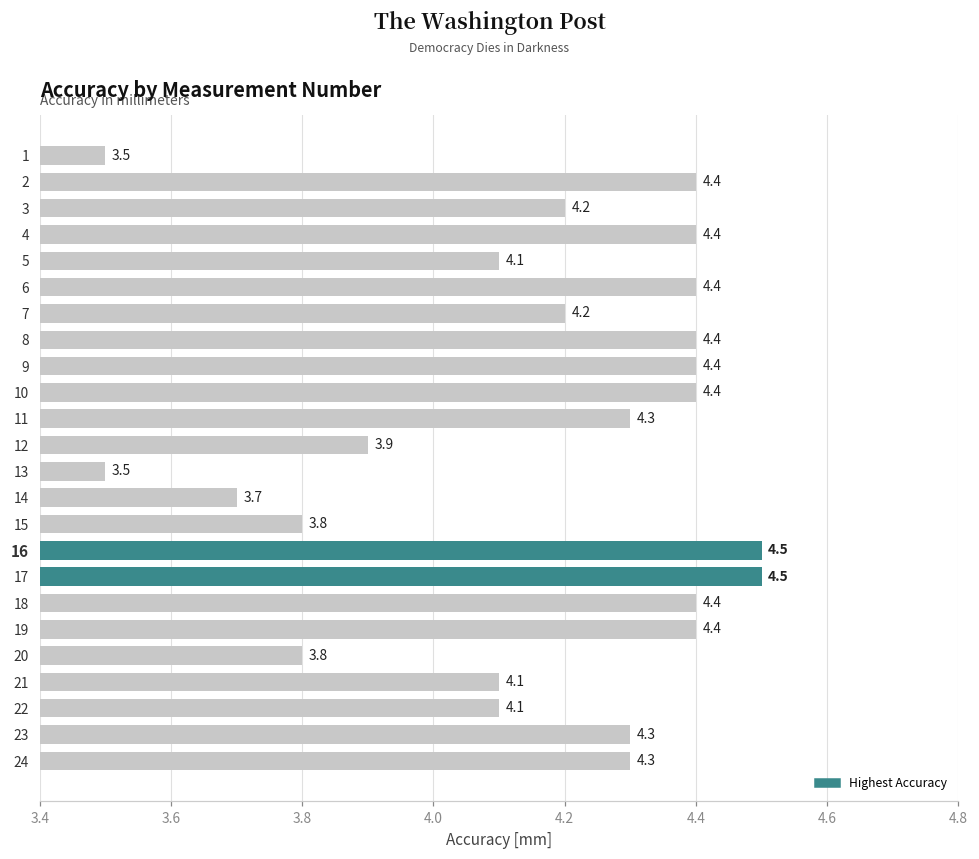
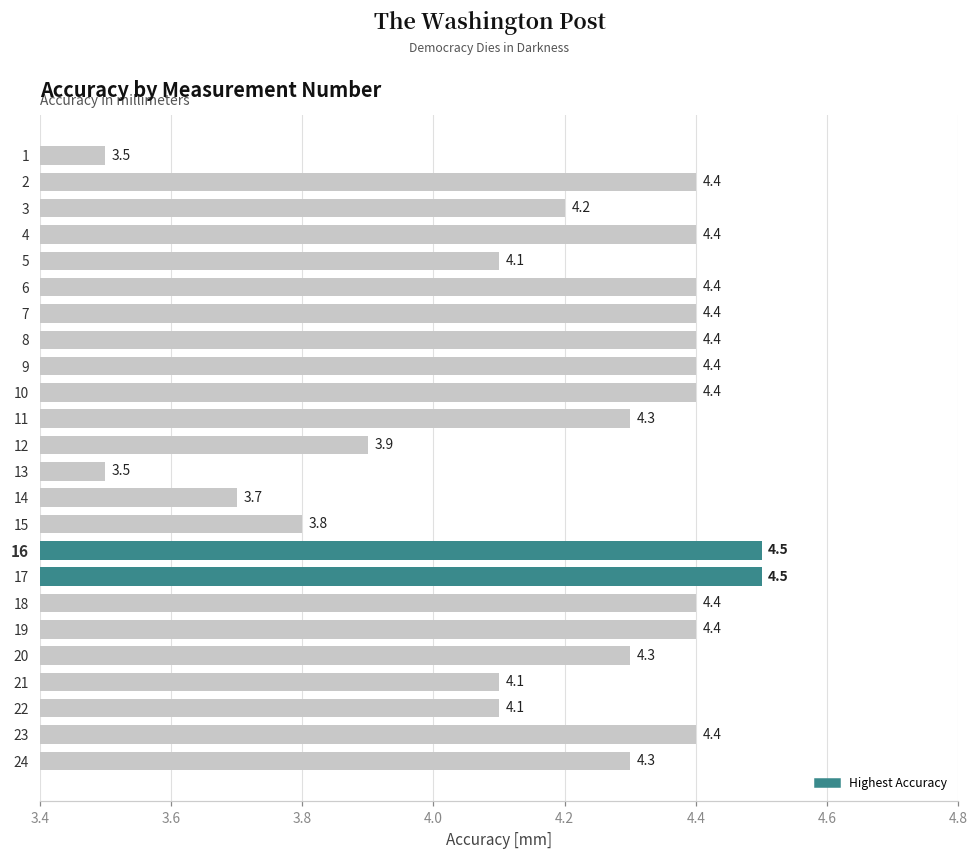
  {
    "1": 3.5,
    "2": 4.4,
    "3": 4.2,
    "4": 4.4,
    "5": 4.1,
    "6": 4.4,
-   "7": 4.2,
+   "7": 4.4,
    "8": 4.4,
    "9": 4.4,
    "10": 4.4,
    "11": 4.3,
    "12": 3.9,
    "13": 3.5,
    "14": 3.7,
    "15": 3.8,
    "16": 4.5,
    "17": 4.5,
    "18": 4.4,
    "19": 4.4,
-   "20": 3.8,
+   "20": 4.3,
    "21": 4.1,
    "22": 4.1,
-   "23": 4.3,
+   "23": 4.4,
    "24": 4.3
  }
